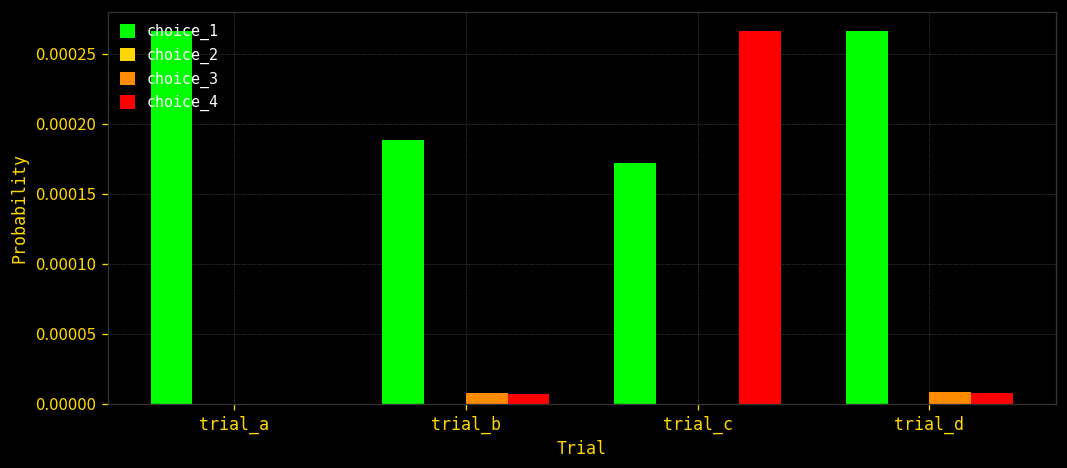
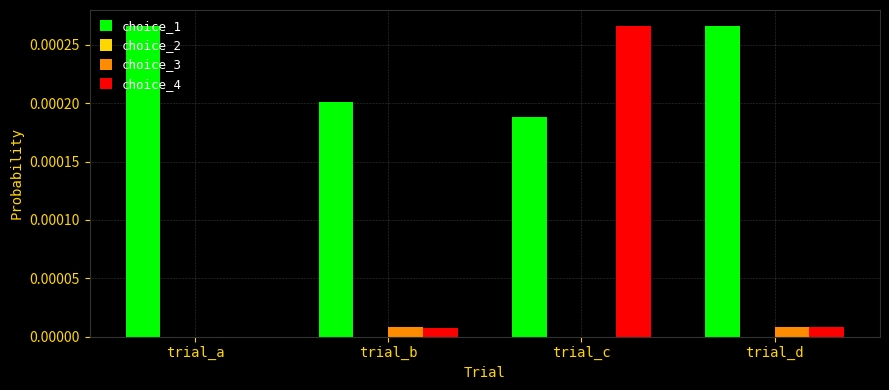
  {
    "choice_1": {
      "trial_a": 0.000267,
-     "trial_b": 0.000189,
-     "trial_c": 0.000172,
+     "trial_b": 0.000201,
+     "trial_c": 0.000189,
      "trial_d": 0.000267
    },
    "choice_2": {
      "trial_b": 0.000000,
      "trial_d": 0.000000
    },
    "choice_3": {
      "trial_a": 0.000000,
      "trial_b": 0.000008,
      "trial_c": 0.000000,
      "trial_d": 0.000008
    },
    "choice_4": {
      "trial_a": 0.000000,
      "trial_b": 0.000007,
      "trial_c": 0.000267,
      "trial_d": 0.000008
    }
  }
